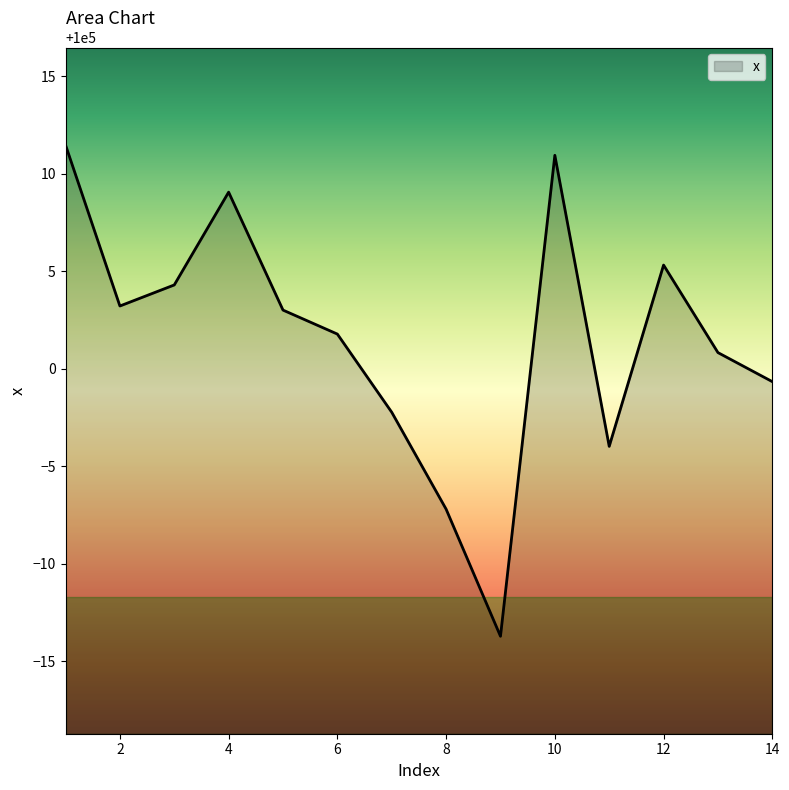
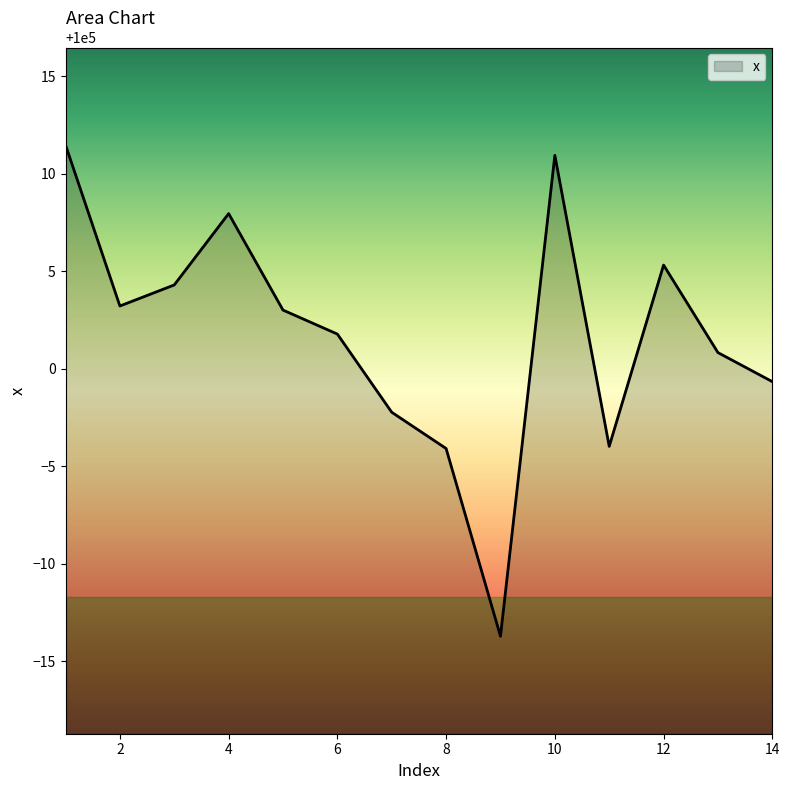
  {
    "2": 100003.2,
-   "4": 100009.1,
+   "4": 100008.0,
    "6": 100001.8,
-   "8": 99992.8,
+   "8": 99995.9,
    "10": 100011.0,
    "12": 100005.3,
    "14": 99999.3
  }
